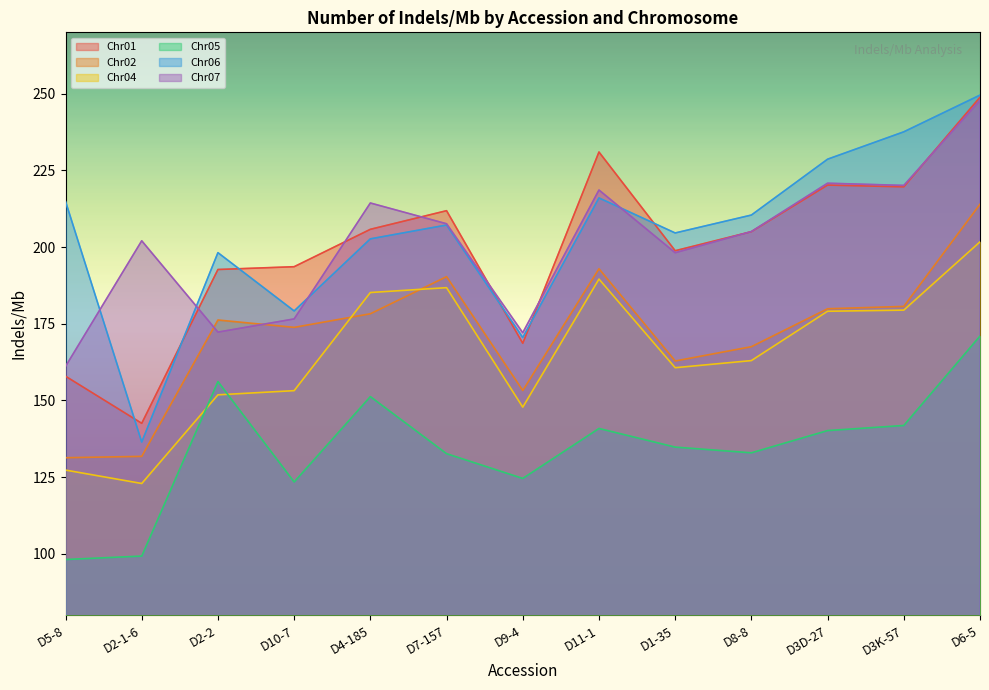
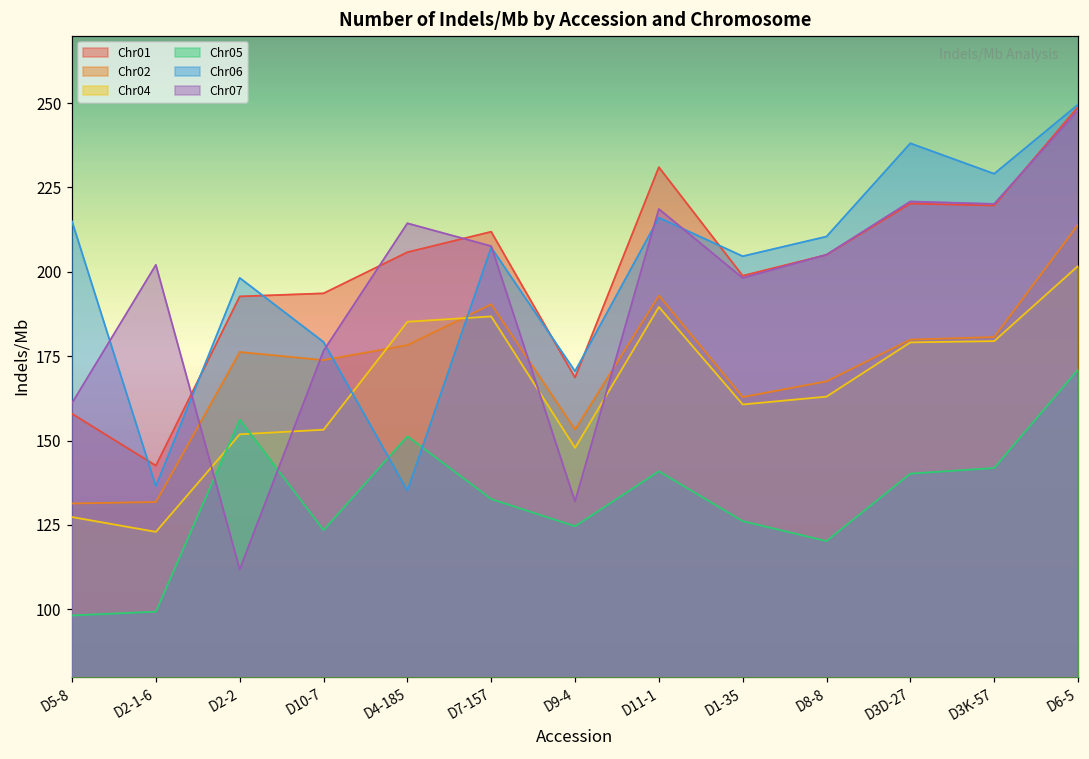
  {
    "Chr05": {
      "D5-8": 98,
      "D2-1-6": 99,
      "D2-2": 156,
      "D10-7": 123,
      "D4-185": 151,
      "D7-157": 133,
      "D9-4": 125,
      "D11-1": 141,
-     "D1-35": 135,
-     "D8-8": 133,
+     "D1-35": 126,
+     "D8-8": 120,
      "D3D-27": 140,
      "D3K-57": 142,
      "D6-5": 171
    },
    "Chr06": {
      "D5-8": 215,
      "D2-1-6": 136,
      "D2-2": 198,
      "D10-7": 179,
-     "D4-185": 203,
+     "D4-185": 135,
      "D9-4": 171,
      "D11-1": 216,
      "D1-35": 205,
      "D8-8": 210,
-     "D3D-27": 229,
-     "D3K-57": 238
+     "D3D-27": 238,
+     "D3K-57": 229
    },
    "Chr07": {
      "D5-8": 161,
      "D2-1-6": 202,
-     "D2-2": 172,
+     "D2-2": 112,
      "D10-7": 177,
      "D4-185": 214,
-     "D9-4": 172,
+     "D9-4": 132,
      "D11-1": 219,
      "D6-5": 248
    }
  }
